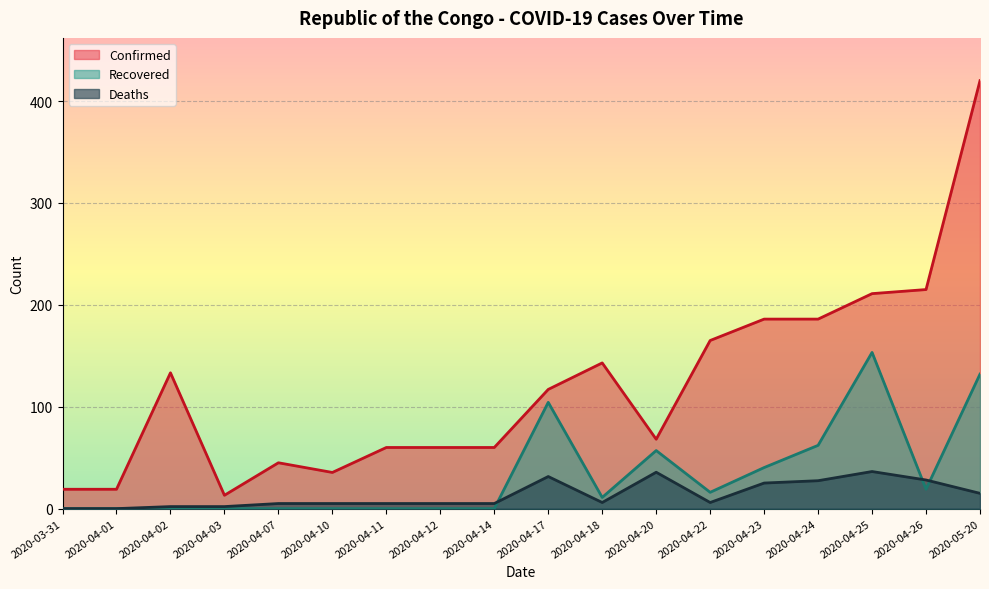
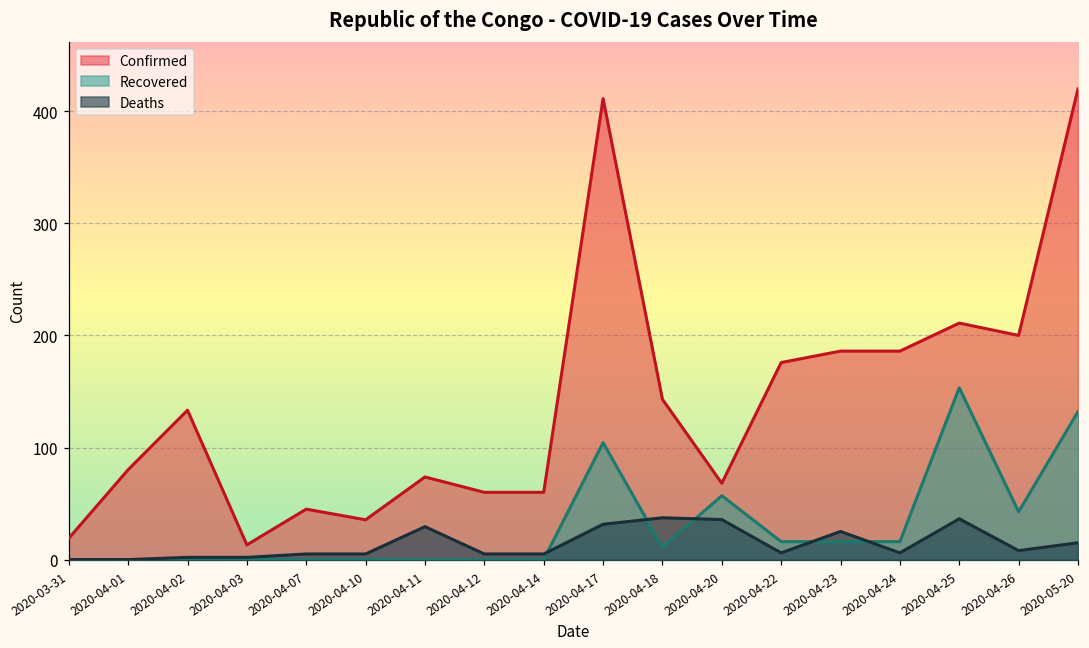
  {
    "Confirmed": {
      "2020-03-31": 19,
-     "2020-04-01": 19,
+     "2020-04-01": 80,
      "2020-04-02": 133,
      "2020-04-03": 13,
      "2020-04-07": 45,
      "2020-04-10": 36,
-     "2020-04-11": 60,
+     "2020-04-11": 74,
      "2020-04-12": 60,
      "2020-04-14": 60,
-     "2020-04-17": 117,
+     "2020-04-17": 411,
      "2020-04-18": 143,
      "2020-04-20": 68,
-     "2020-04-22": 165,
+     "2020-04-22": 176,
      "2020-04-23": 186,
      "2020-04-24": 186,
      "2020-04-25": 211,
-     "2020-04-26": 215,
+     "2020-04-26": 200,
      "2020-05-20": 420
    },
    "Recovered": {
      "2020-04-07": 0,
      "2020-04-10": 0,
      "2020-04-11": 0,
      "2020-04-12": 0,
      "2020-04-14": 0,
      "2020-04-17": 104,
      "2020-04-18": 11,
      "2020-04-20": 57,
      "2020-04-22": 16,
-     "2020-04-23": 40,
-     "2020-04-24": 62,
+     "2020-04-23": 16,
+     "2020-04-24": 16,
      "2020-04-25": 153,
-     "2020-04-26": 19,
+     "2020-04-26": 43,
      "2020-05-20": 132
    },
    "Deaths": {
      "2020-04-07": 5,
      "2020-04-10": 5,
-     "2020-04-11": 5,
+     "2020-04-11": 29,
      "2020-04-12": 5,
      "2020-04-14": 5,
      "2020-04-17": 32,
-     "2020-04-18": 6,
+     "2020-04-18": 37,
      "2020-04-20": 36,
      "2020-04-22": 6,
      "2020-04-23": 25,
-     "2020-04-24": 27,
+     "2020-04-24": 6,
      "2020-04-25": 36,
-     "2020-04-26": 28,
+     "2020-04-26": 8,
      "2020-05-20": 15
    }
  }
